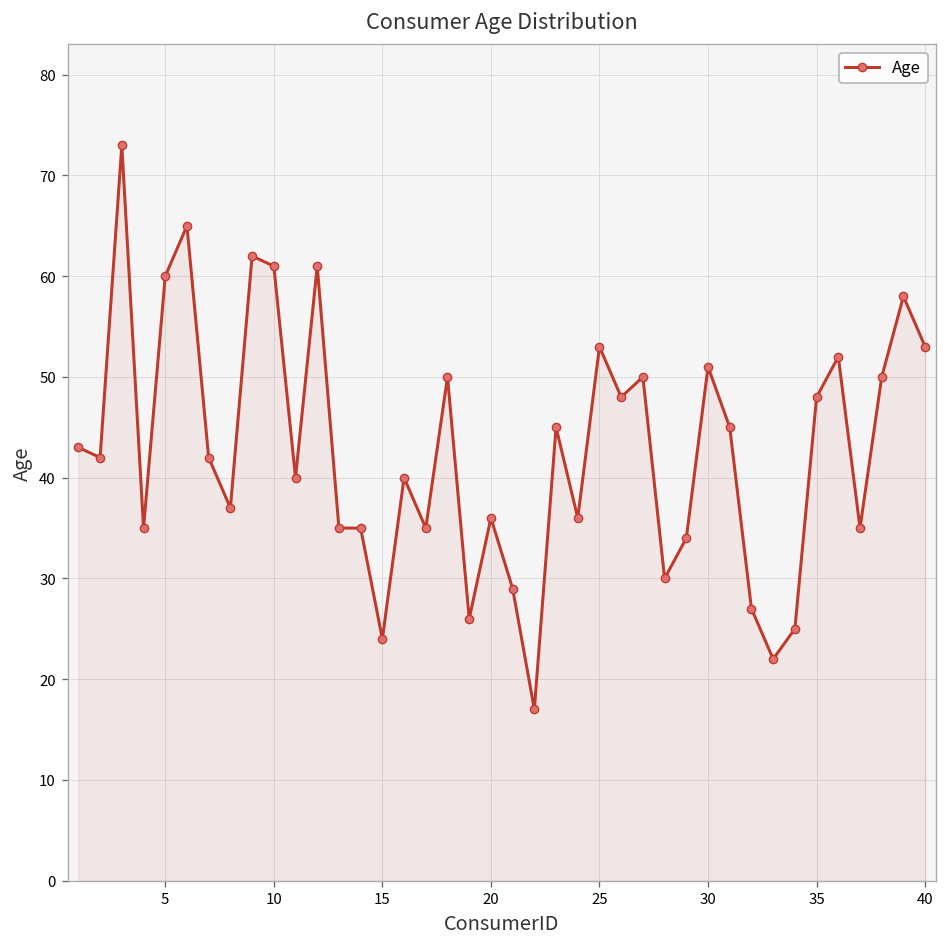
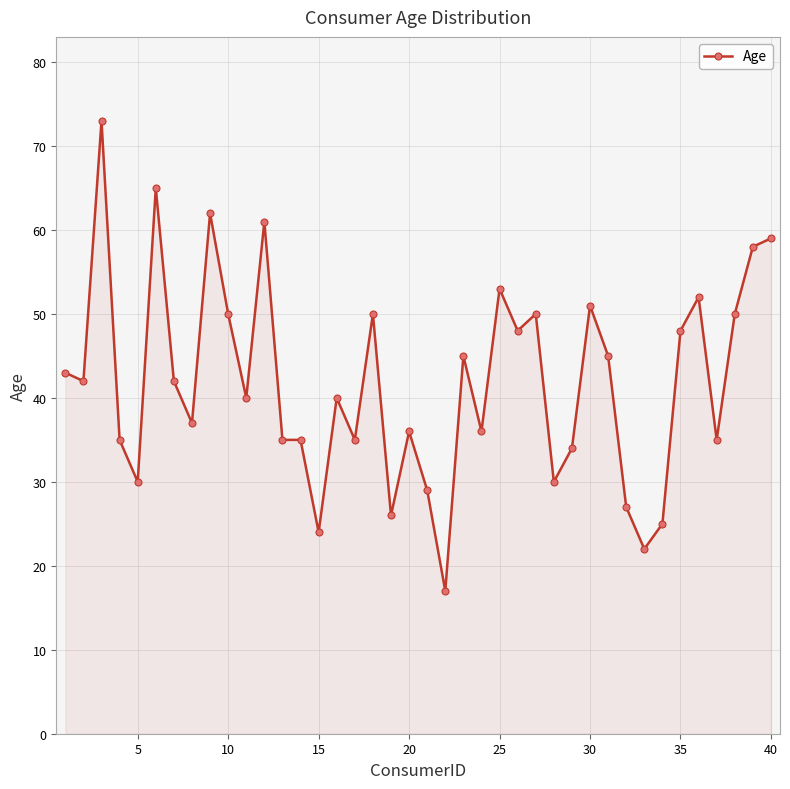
  {
-   "5": 60,
-   "10": 61,
+   "5": 30,
+   "10": 50,
    "15": 24,
    "20": 36,
    "25": 53,
    "30": 51,
    "35": 48,
-   "40": 53
+   "40": 59
  }
